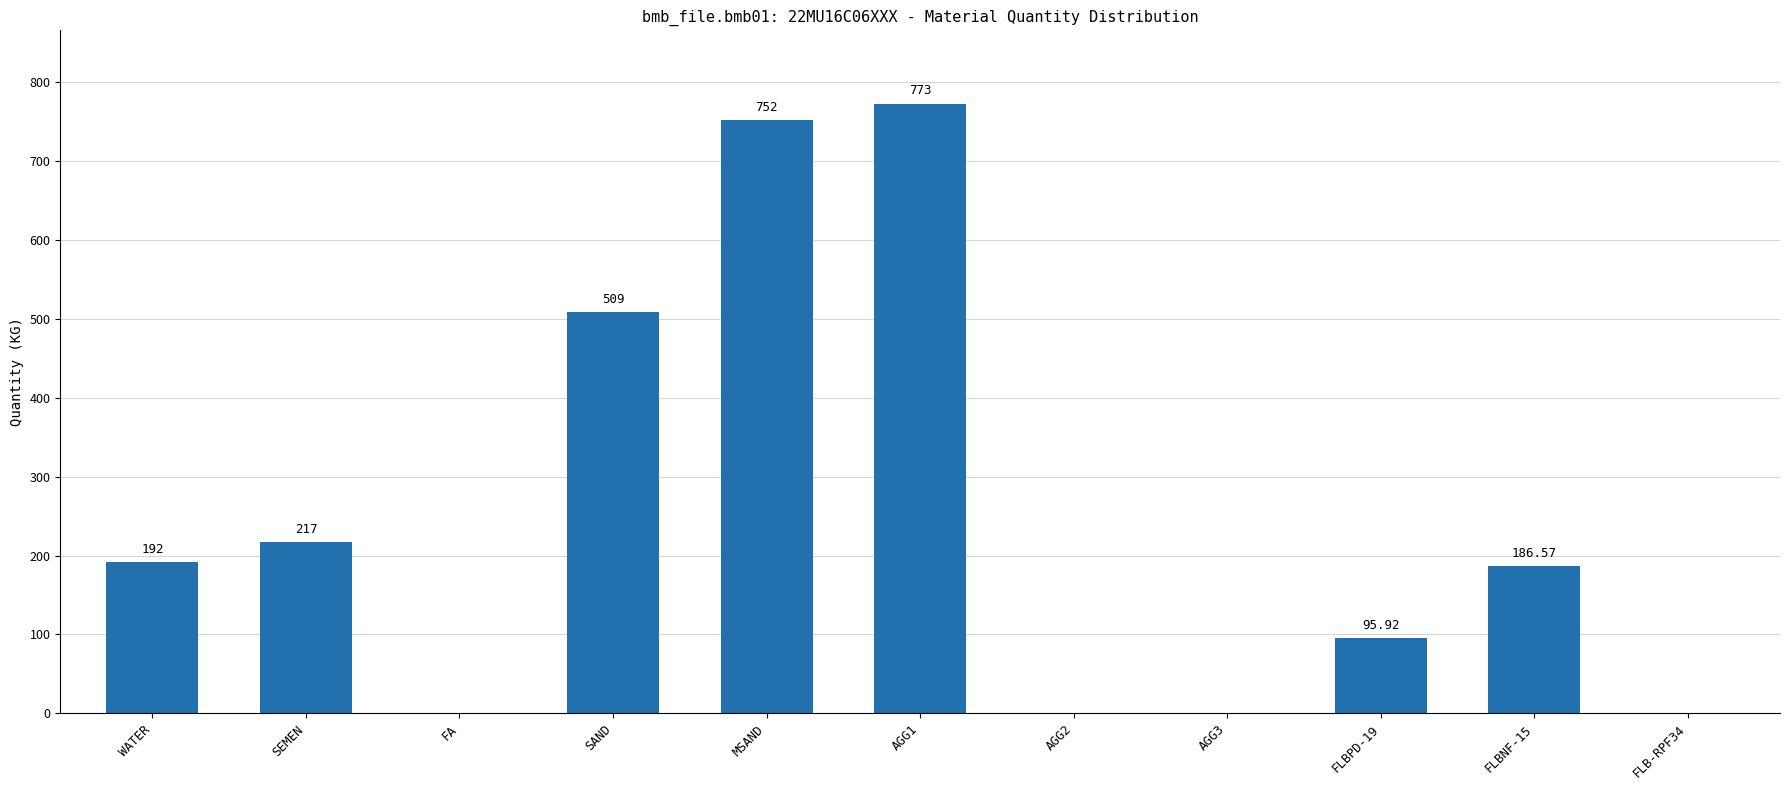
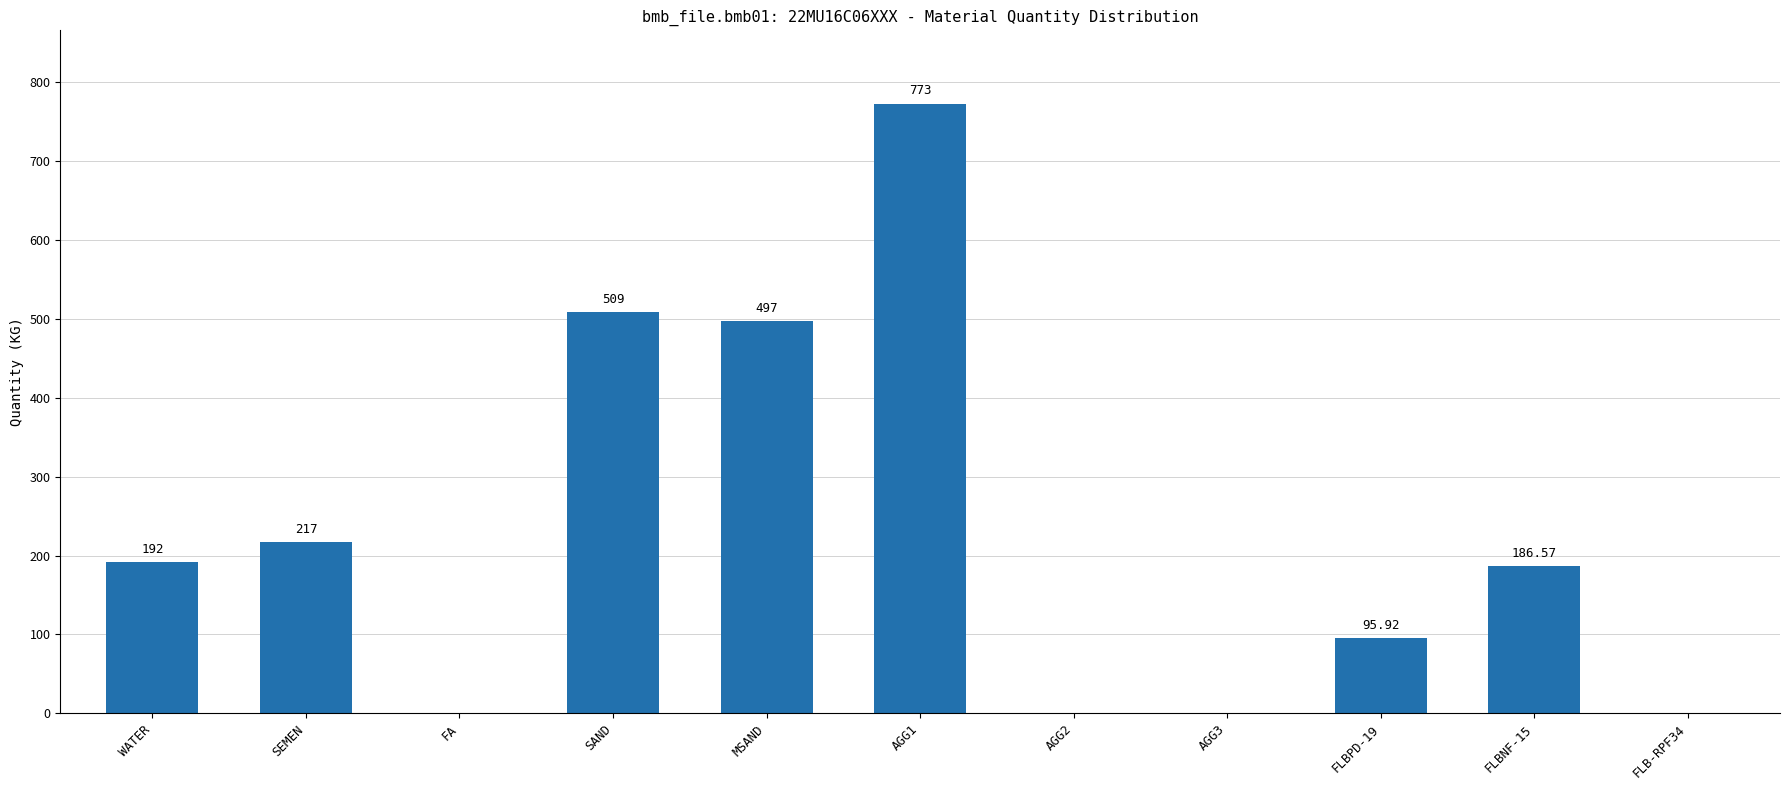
  {
    "WATER": 192,
    "SEMEN": 217,
    "SAND": 509,
-   "MSAND": 752,
+   "MSAND": 497,
    "AGG1": 773,
    "FLBPD-19": 95.92,
    "FLBNF-15": 186.57
  }
